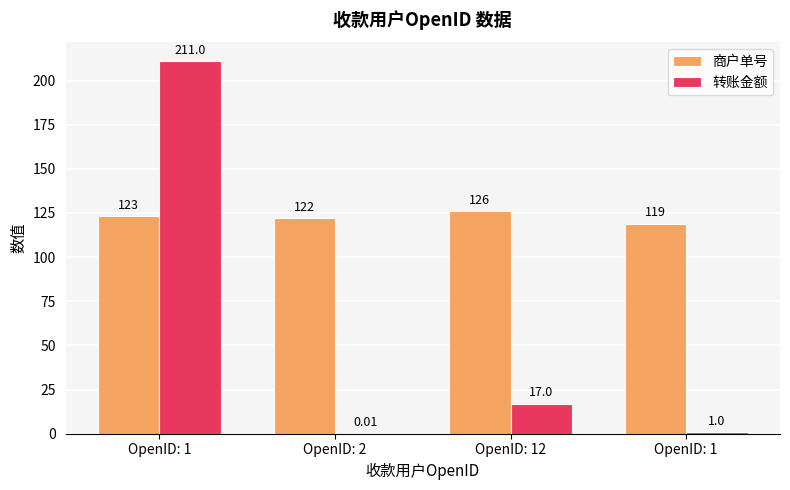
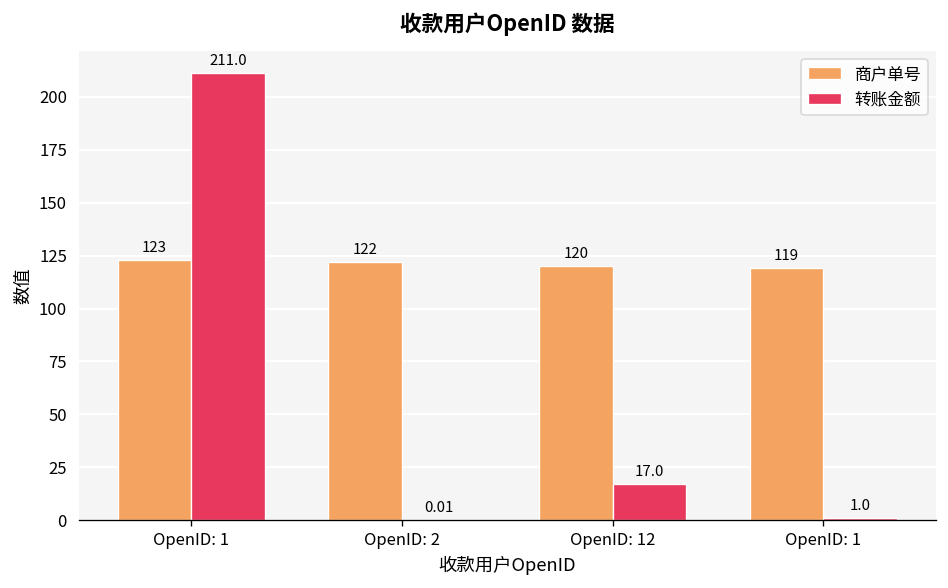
  {
    "商户单号": {
      "OpenID: 2": 122,
-     "OpenID: 12": 126
+     "OpenID: 12": 120
    },
    "转账金额": {
      "OpenID: 2": 0.01,
      "OpenID: 12": 17.0
    }
  }
